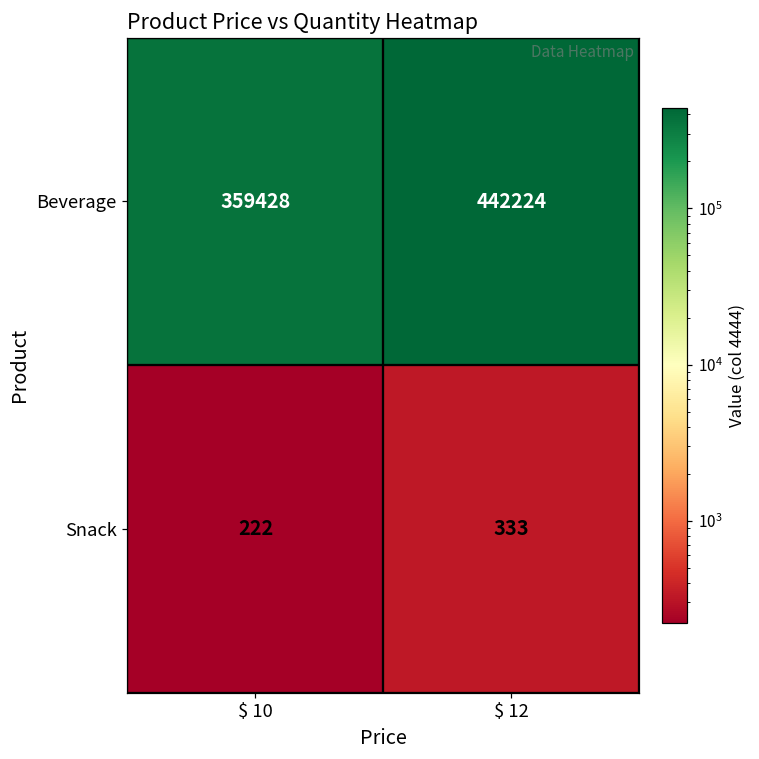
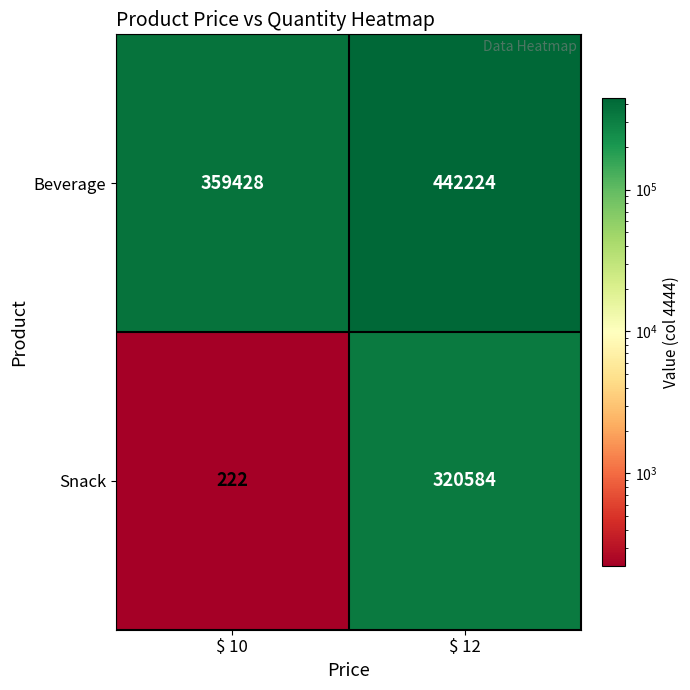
  {
    "Beverage": {
      "$ 10": 359428
    },
    "Snack": {
      "$ 10": 222,
-     "$ 12": 333
+     "$ 12": 320584
    }
  }
